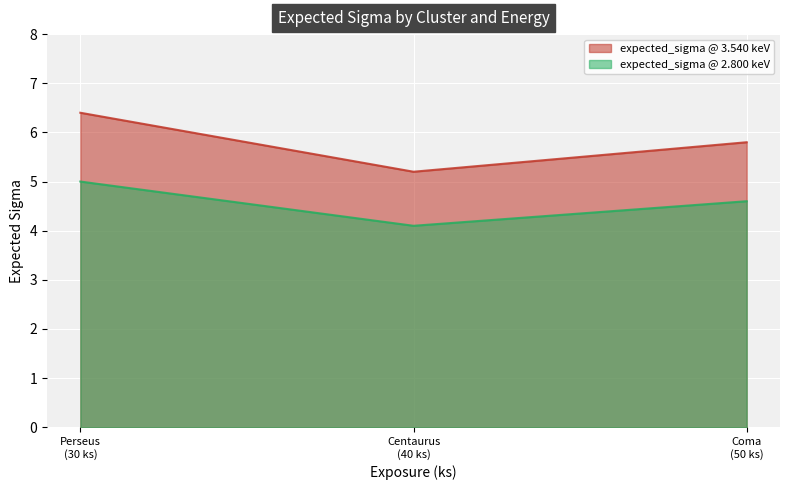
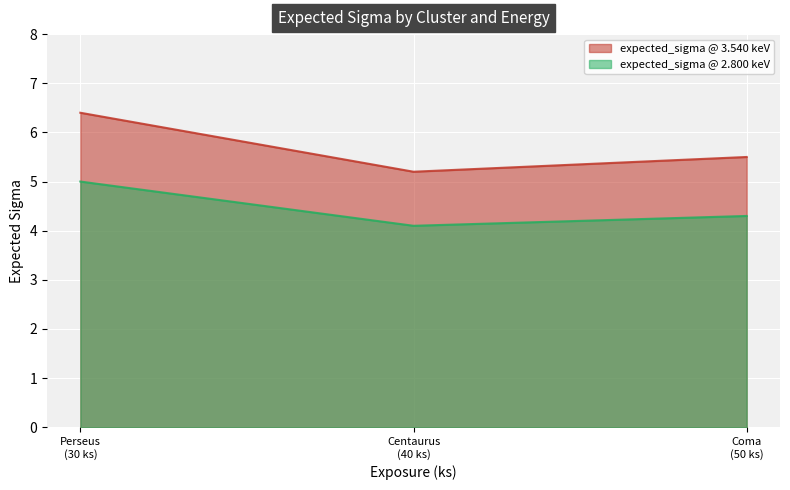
  {
    "expected_sigma @ 3.540 keV": {
      "Perseus (30 ks)": 6.4,
      "Centaurus (40 ks)": 5.2,
-     "Coma (50 ks)": 5.8
+     "Coma (50 ks)": 5.5
    },
    "expected_sigma @ 2.800 keV": {
      "Perseus (30 ks)": 5.0,
      "Centaurus (40 ks)": 4.1,
-     "Coma (50 ks)": 4.6
+     "Coma (50 ks)": 4.3
    }
  }
